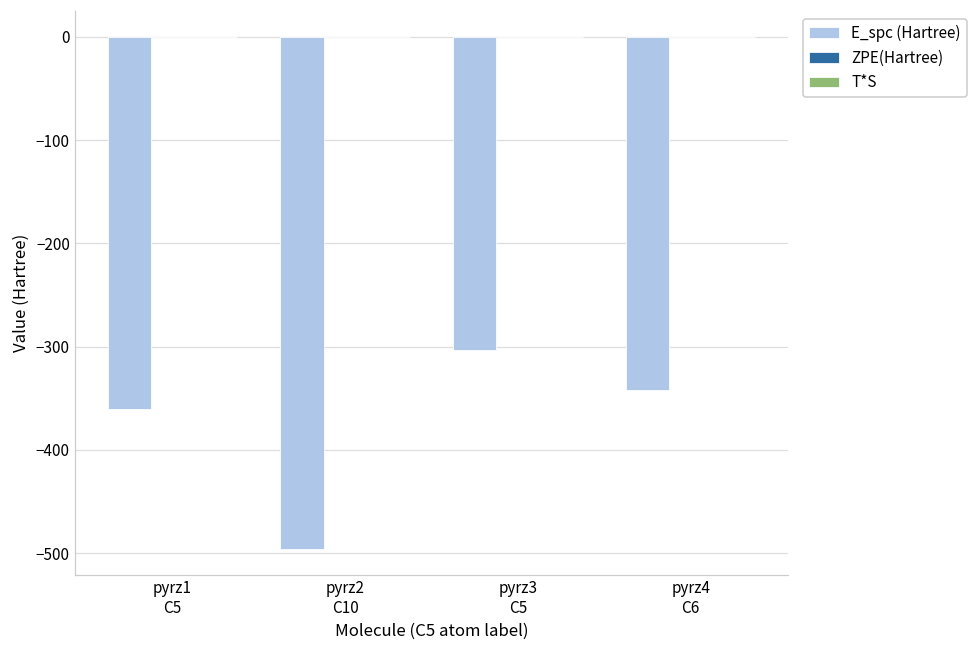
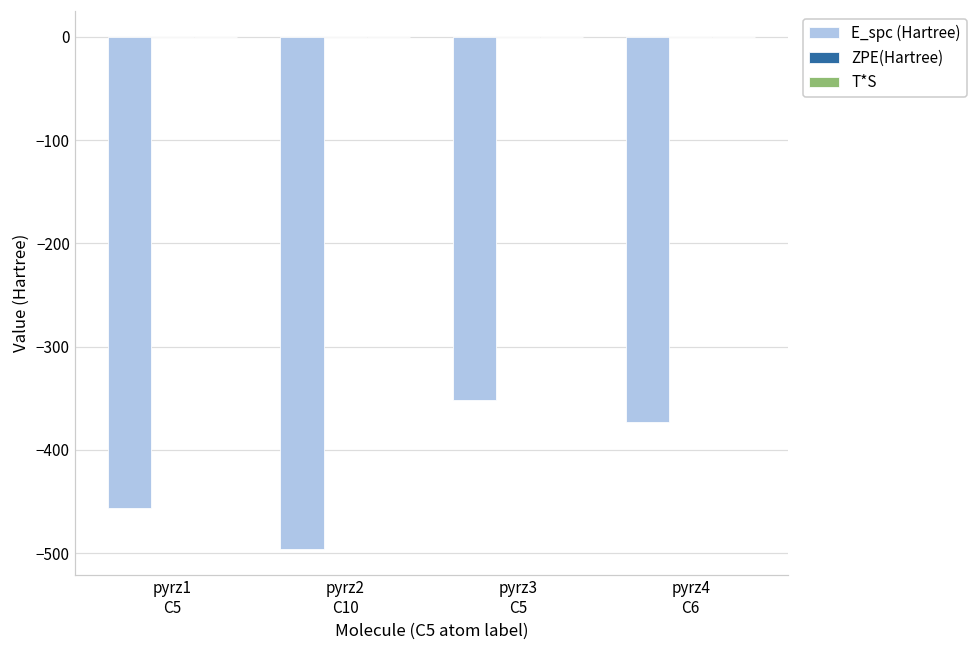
  {
    "E_spc (Hartree)": {
-     "pyrz1 C5": -360,
+     "pyrz1 C5": -460,
      "pyrz2 C10": -500,
-     "pyrz3 C5": -300,
-     "pyrz4 C6": -340
+     "pyrz3 C5": -350,
+     "pyrz4 C6": -370
    }
  }
